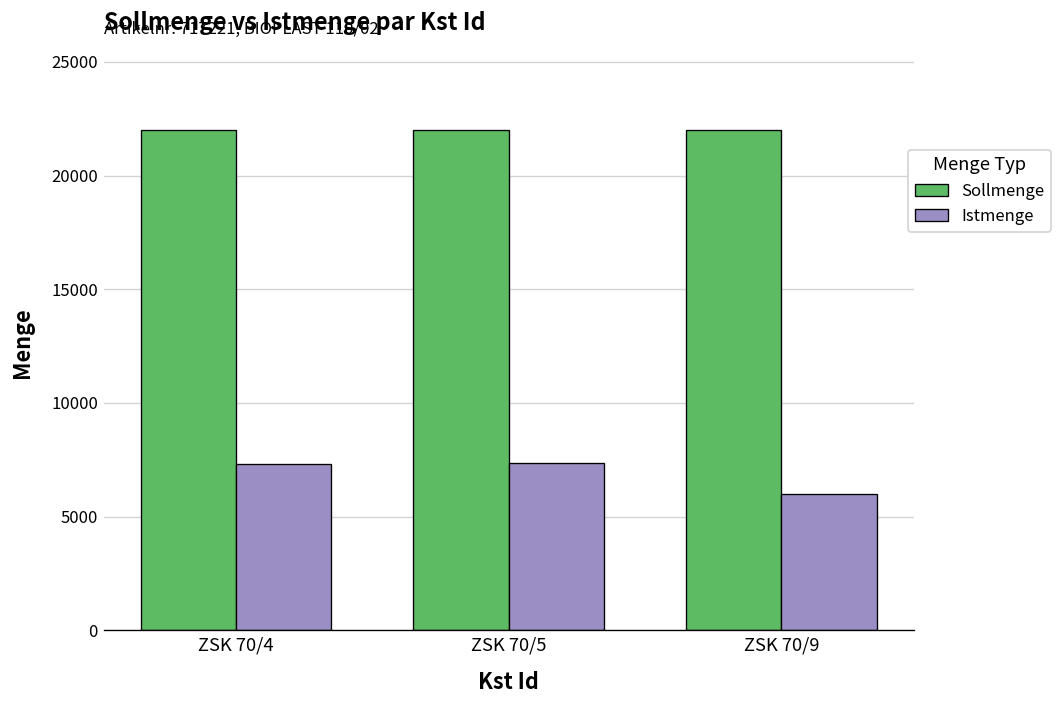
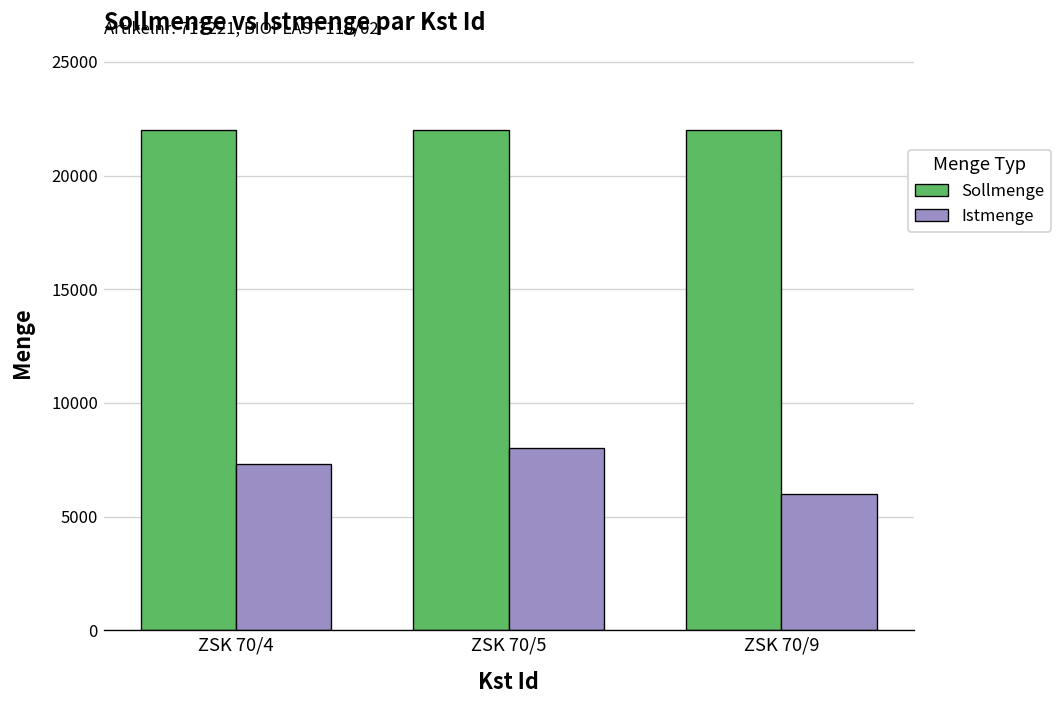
  {
    "Sollmenge": {
      "ZSK 70/4": 22000,
      "ZSK 70/5": 22000,
      "ZSK 70/9": 22000
    },
    "Istmenge": {
      "ZSK 70/4": 7300,
-     "ZSK 70/5": 7300,
+     "ZSK 70/5": 8000,
      "ZSK 70/9": 6000
    }
  }
